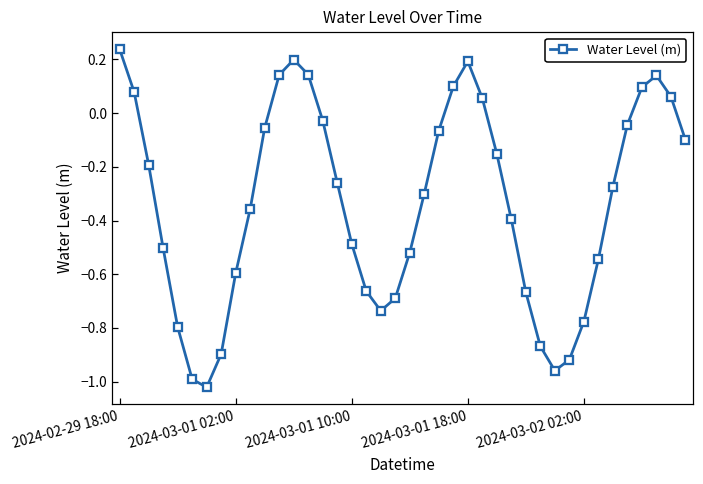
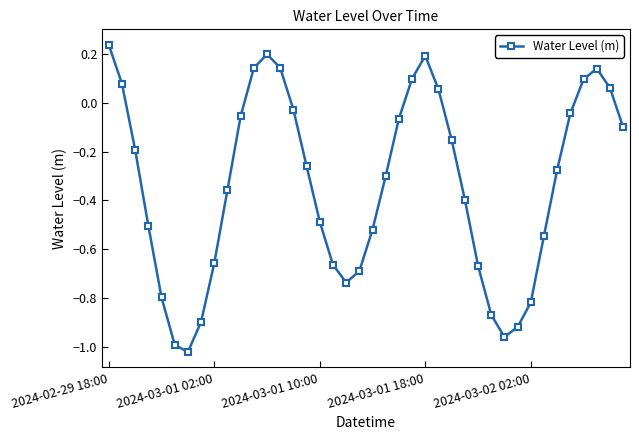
  {
    "2024-02-29 18:00": 0.24,
-   "2024-03-01 02:00": -0.60,
+   "2024-03-01 02:00": -0.66,
    "2024-03-01 10:00": -0.49,
    "2024-03-01 18:00": 0.19,
-   "2024-03-02 02:00": -0.78
+   "2024-03-02 02:00": -0.82
  }
